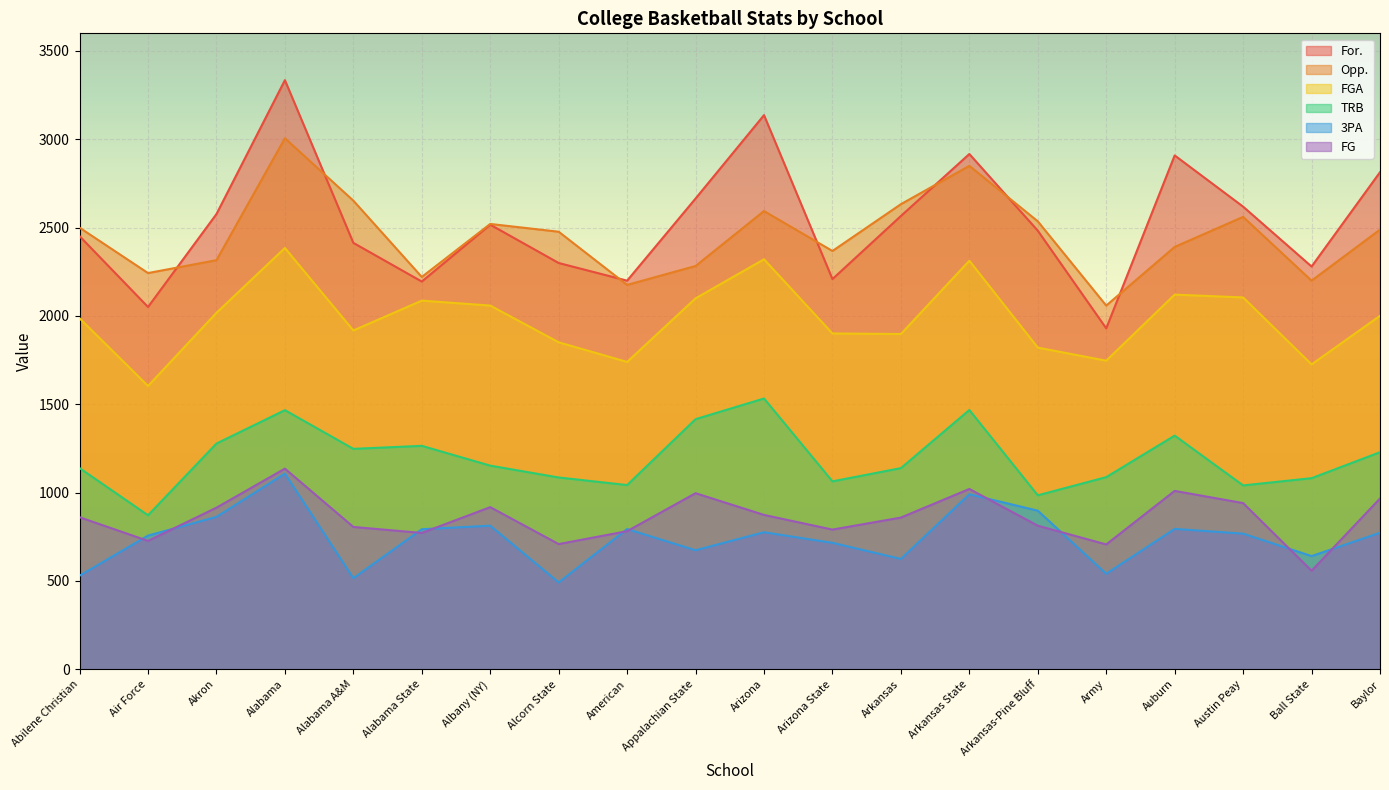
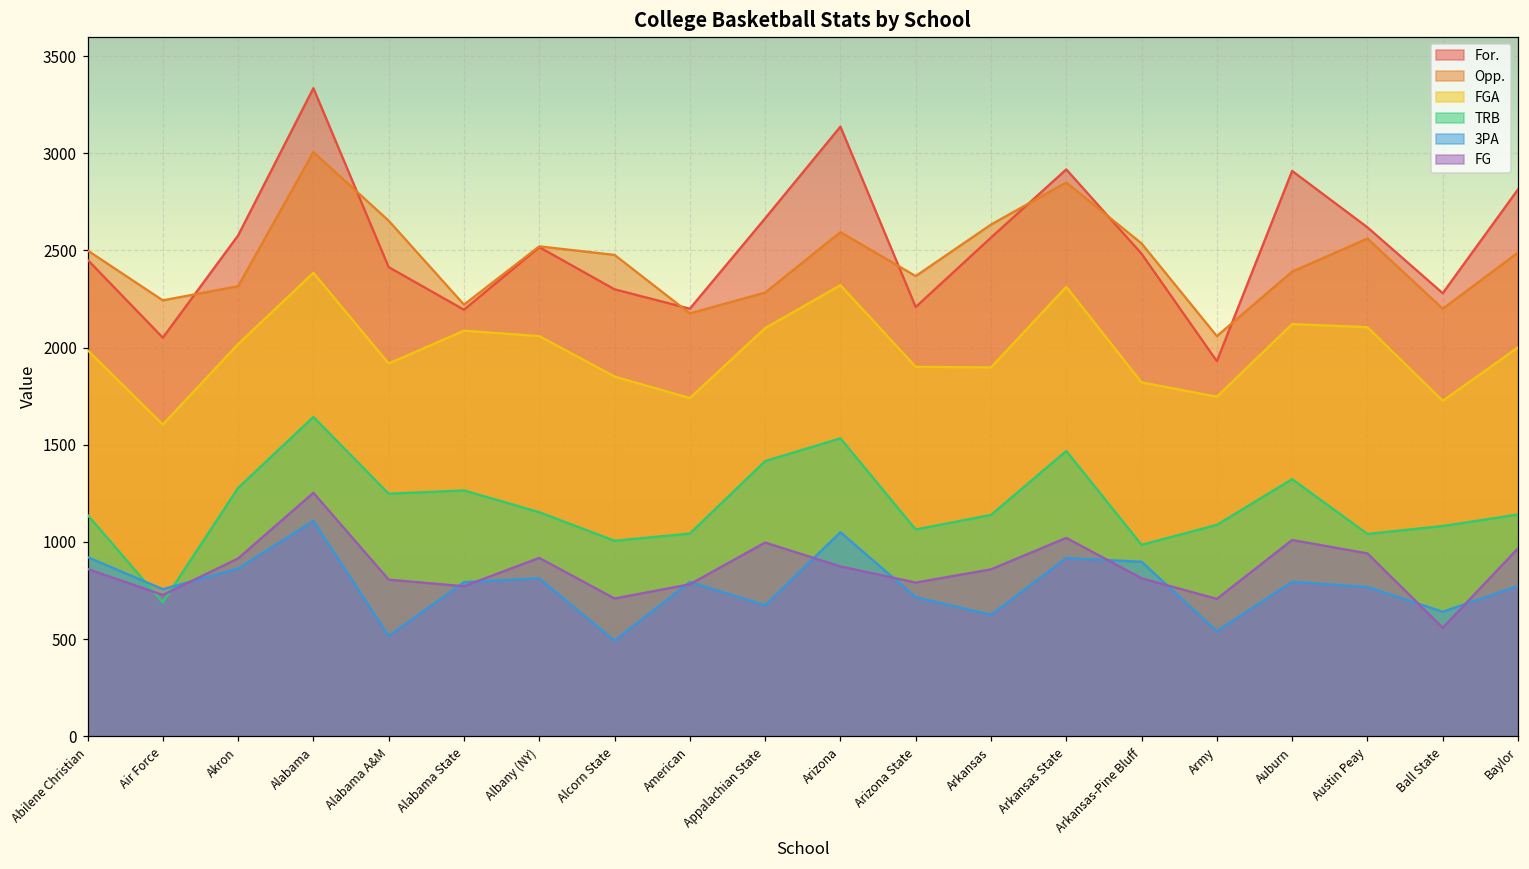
  {
    "TRB": {
      "Abilene Christian": 1140,
-     "Air Force": 870,
+     "Air Force": 690,
      "Akron": 1280,
-     "Alabama": 1470,
+     "Alabama": 1640,
      "Alabama A&M": 1250,
      "Alabama State": 1270,
      "Albany (NY)": 1150,
-     "Alcorn State": 1090,
+     "Alcorn State": 1010,
      "American": 1040,
      "Appalachian State": 1420,
      "Arizona": 1530,
      "Arizona State": 1060,
      "Arkansas": 1140,
      "Arkansas State": 1470,
      "Arkansas-Pine Bluff": 990,
      "Army": 1090,
      "Auburn": 1320,
      "Austin Peay": 1040,
      "Ball State": 1080,
-     "Baylor": 1230
+     "Baylor": 1140
    },
    "3PA": {
-     "Abilene Christian": 530,
+     "Abilene Christian": 920,
      "Air Force": 760,
      "Akron": 860,
      "Alabama": 1110,
      "Alabama A&M": 520,
      "Alabama State": 790,
      "Albany (NY)": 810,
      "Alcorn State": 490,
      "Appalachian State": 670,
-     "Arizona": 780,
+     "Arizona": 1050,
      "Arizona State": 720,
      "Arkansas": 630,
-     "Arkansas State": 990,
+     "Arkansas State": 920,
      "Arkansas-Pine Bluff": 900,
      "Army": 540,
      "Auburn": 800,
      "Austin Peay": 770,
      "Ball State": 640,
      "Baylor": 770
    },
    "FG": {
      "Abilene Christian": 860,
      "Air Force": 730,
      "Akron": 920,
-     "Alabama": 1140,
+     "Alabama": 1250,
      "Alabama A&M": 810,
      "Alabama State": 770,
      "Albany (NY)": 920,
      "Alcorn State": 710,
      "Appalachian State": 1000,
      "Arizona": 870,
      "Arizona State": 790,
      "Arkansas": 860,
      "Arkansas State": 1020,
      "Arkansas-Pine Bluff": 810,
      "Army": 710,
      "Auburn": 1010,
      "Austin Peay": 940,
      "Ball State": 560,
      "Baylor": 970
    }
  }
